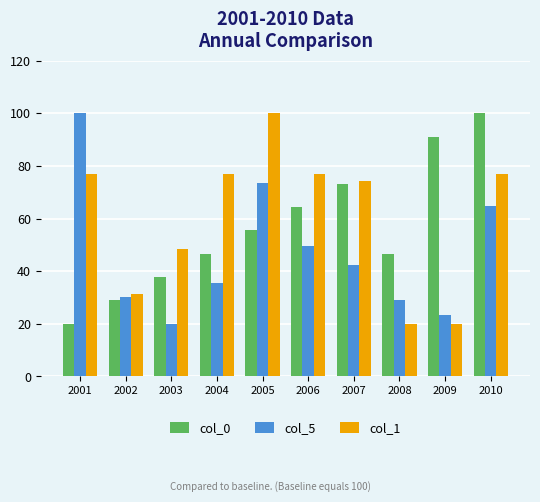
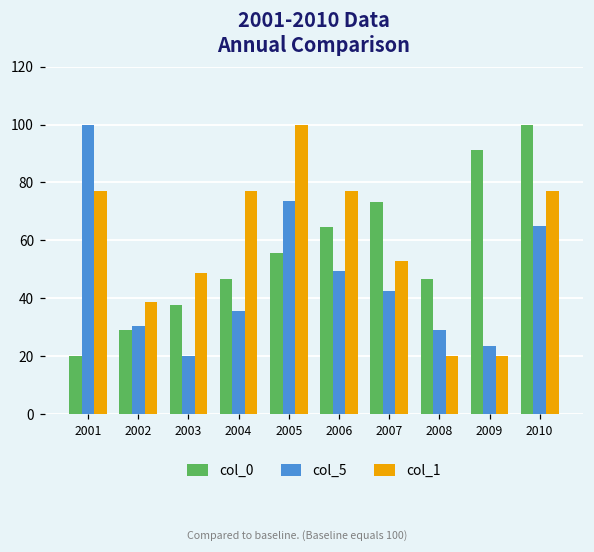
  {
    "col_0": {
      "2001": 20,
      "2002": 29,
      "2003": 38,
      "2004": 47,
      "2005": 56,
      "2006": 64,
      "2007": 73,
      "2008": 47,
      "2009": 91,
      "2010": 100
    },
    "col_5": {
      "2001": 100,
      "2002": 30,
      "2003": 20,
      "2004": 35,
      "2005": 73,
      "2006": 49,
      "2007": 43,
      "2008": 29,
      "2009": 23,
      "2010": 65
    },
    "col_1": {
      "2001": 77,
-     "2002": 31,
+     "2002": 39,
      "2003": 49,
      "2004": 77,
      "2005": 100,
      "2006": 77,
-     "2007": 74,
+     "2007": 53,
      "2008": 20,
      "2009": 20,
      "2010": 77
    }
  }
